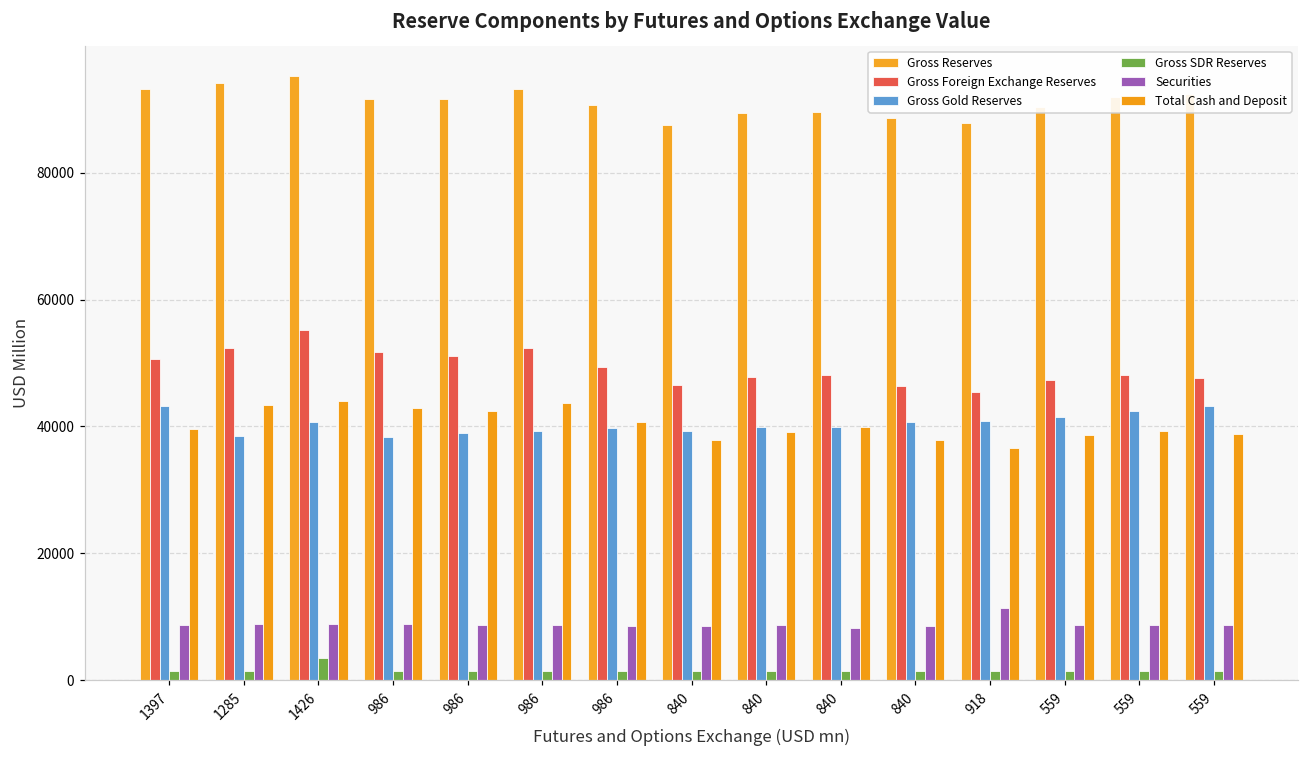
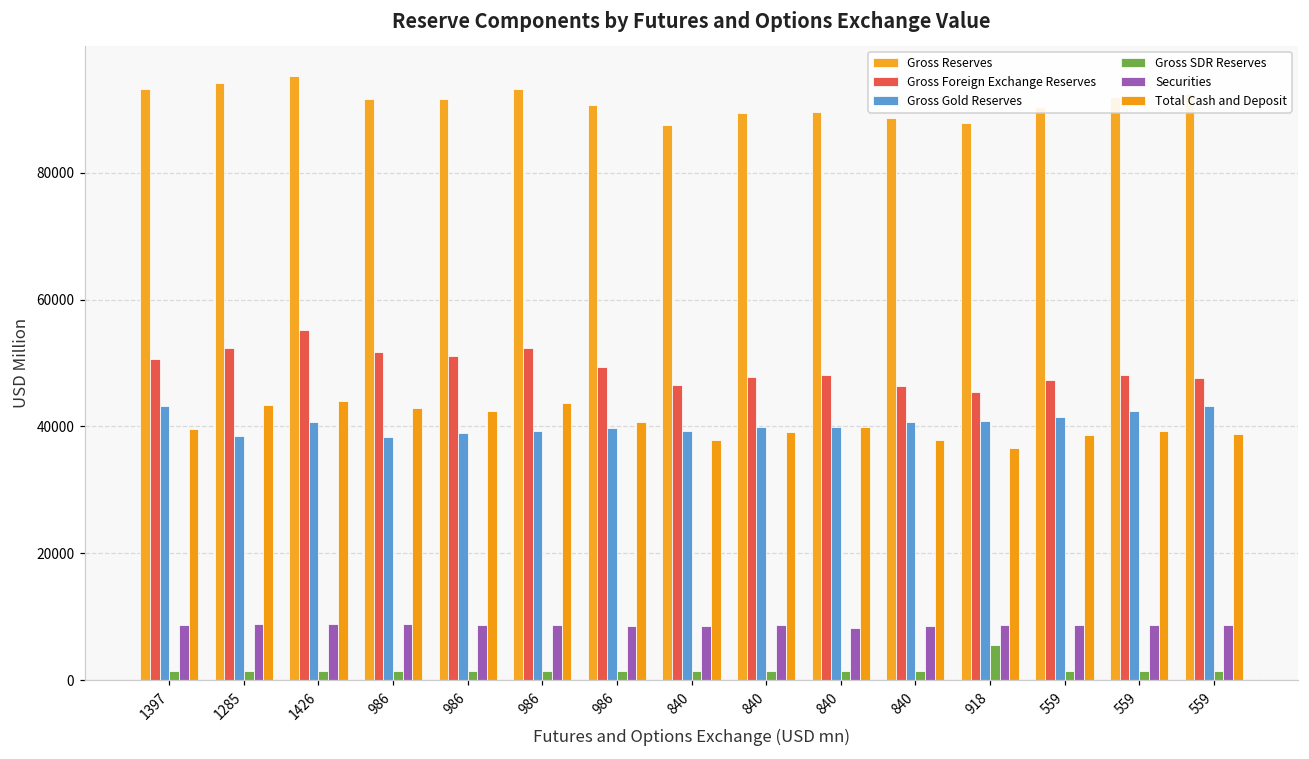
  {
    "Gross Foreign Exchange Reserves": {
      "1397": 51000,
      "1285": 52000,
      "1426": 55000,
      "918": 45000
    },
    "Gross Gold Reserves": {
      "1397": 43000,
      "1285": 39000,
      "1426": 41000,
      "918": 41000
    },
    "Gross SDR Reserves": {
      "1397": 2000,
      "1285": 2000,
-     "1426": 3000,
-     "918": 2000
+     "1426": 2000,
+     "918": 6000
    },
    "Securities": {
      "1397": 9000,
      "1285": 9000,
      "1426": 9000,
-     "918": 11000
+     "918": 9000
    }
  }
